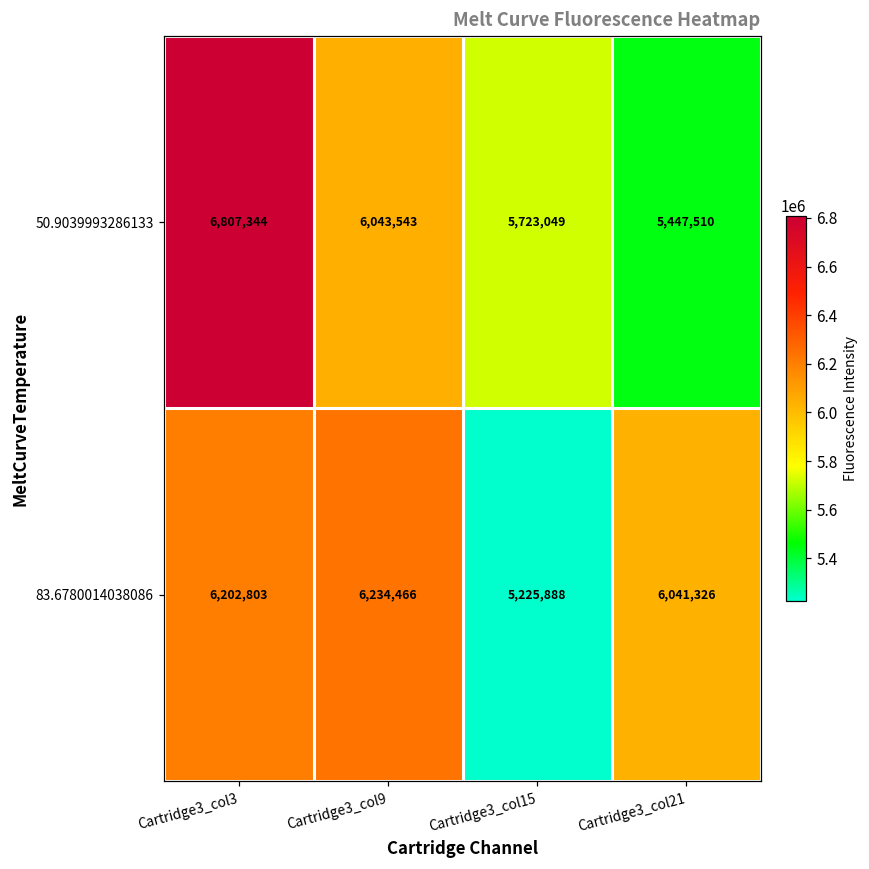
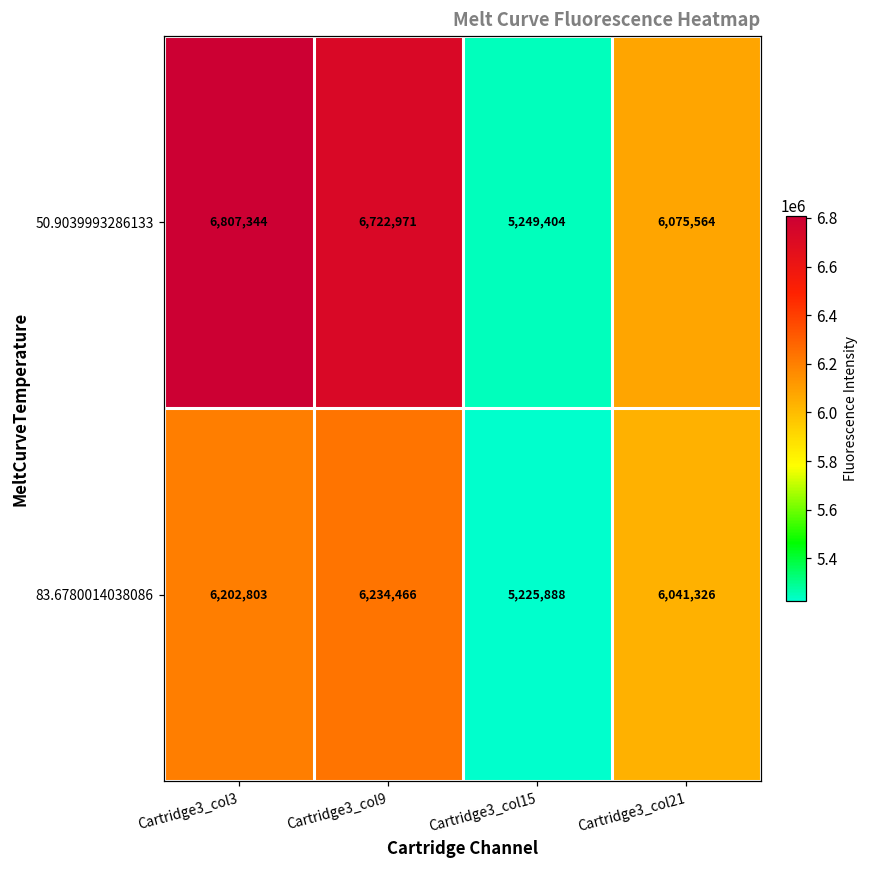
  {
    "50.9039993286133": {
      "Cartridge3_col3": "6,807,344",
-     "Cartridge3_col9": "6,043,543",
-     "Cartridge3_col15": "5,723,049",
-     "Cartridge3_col21": "5,447,510"
+     "Cartridge3_col9": "6,722,971",
+     "Cartridge3_col15": "5,249,404",
+     "Cartridge3_col21": "6,075,564"
    },
    "83.6780014038086": {
      "Cartridge3_col3": "6,202,803",
      "Cartridge3_col9": "6,234,466",
      "Cartridge3_col15": "5,225,888",
      "Cartridge3_col21": "6,041,326"
    }
  }
